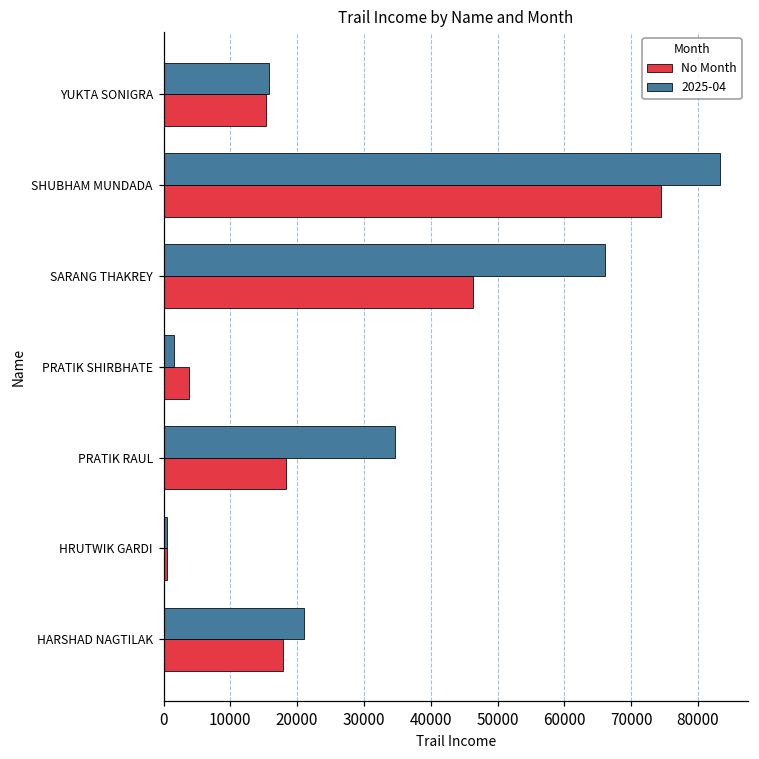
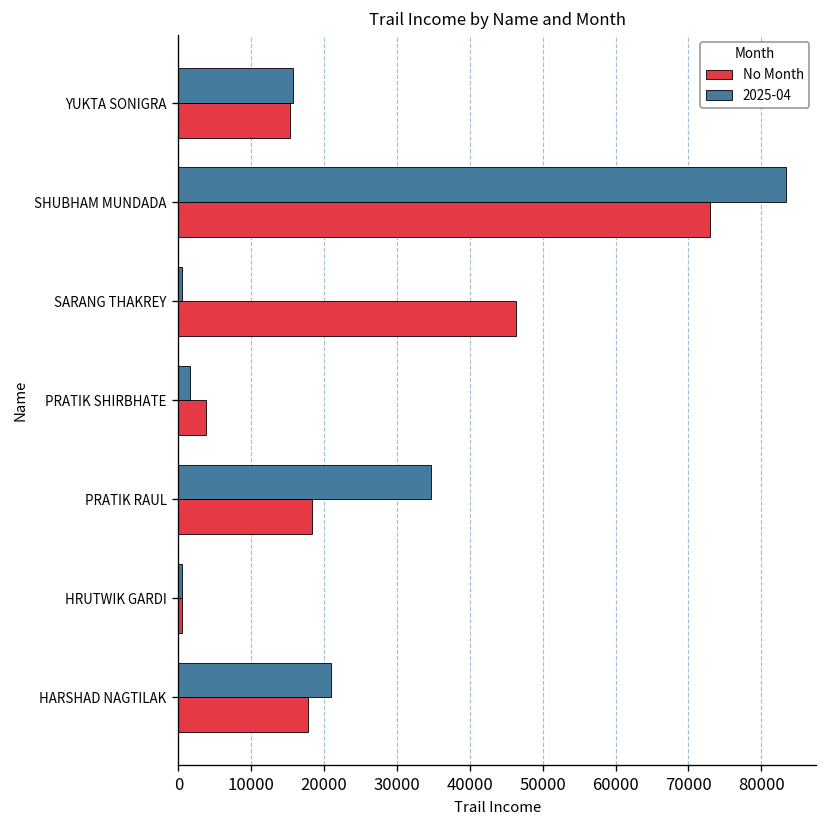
  {
    "No Month": {
      "YUKTA SONIGRA": 15000,
-     "SHUBHAM MUNDADA": 74000,
+     "SHUBHAM MUNDADA": 73000,
      "SARANG THAKREY": 46000,
      "PRATIK SHIRBHATE": 4000,
      "PRATIK RAUL": 18000,
      "HRUTWIK GARDI": 0,
      "HARSHAD NAGTILAK": 18000
    },
    "2025-04": {
      "YUKTA SONIGRA": 16000,
      "SHUBHAM MUNDADA": 83000,
-     "SARANG THAKREY": 66000,
+     "SARANG THAKREY": 1000,
      "PRATIK SHIRBHATE": 2000,
      "PRATIK RAUL": 35000,
      "HRUTWIK GARDI": 1000,
      "HARSHAD NAGTILAK": 21000
    }
  }
